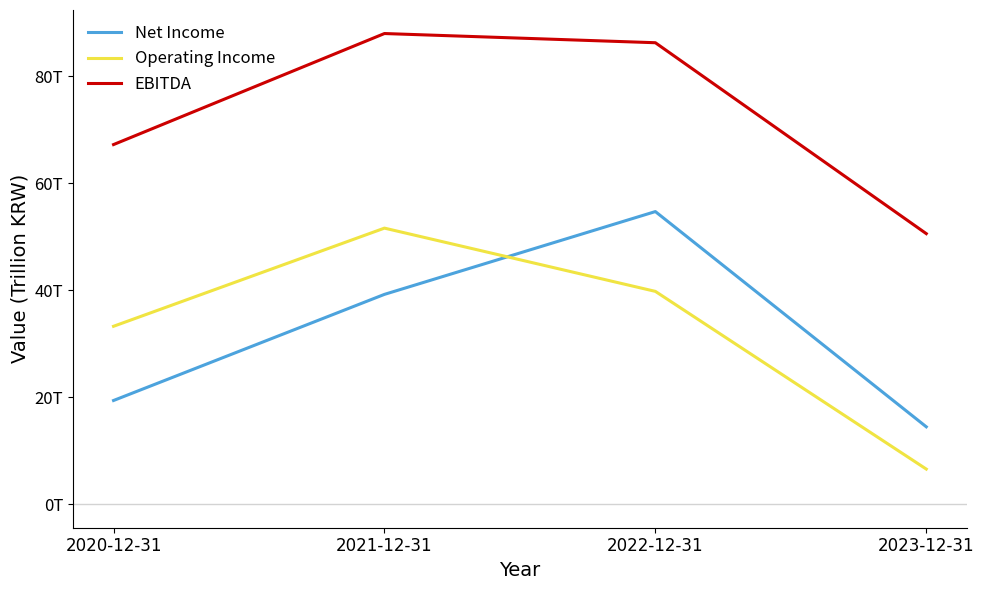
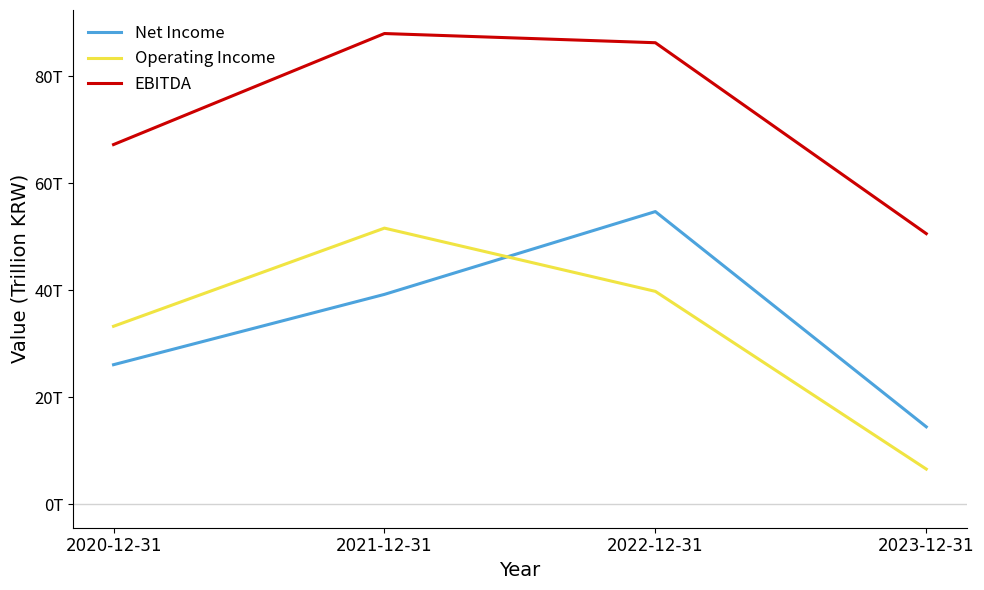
  {
    "Net Income": {
-     "2020-12-31": "19T",
+     "2020-12-31": "26T",
      "2021-12-31": "39T",
      "2022-12-31": "55T",
      "2023-12-31": "14T"
    },
    "Operating Income": {
      "2020-12-31": "33T",
      "2021-12-31": "52T",
      "2022-12-31": "40T",
      "2023-12-31": "7T"
    },
    "EBITDA": {
      "2020-12-31": "67T",
      "2021-12-31": "88T",
      "2022-12-31": "86T",
      "2023-12-31": "51T"
    }
  }
